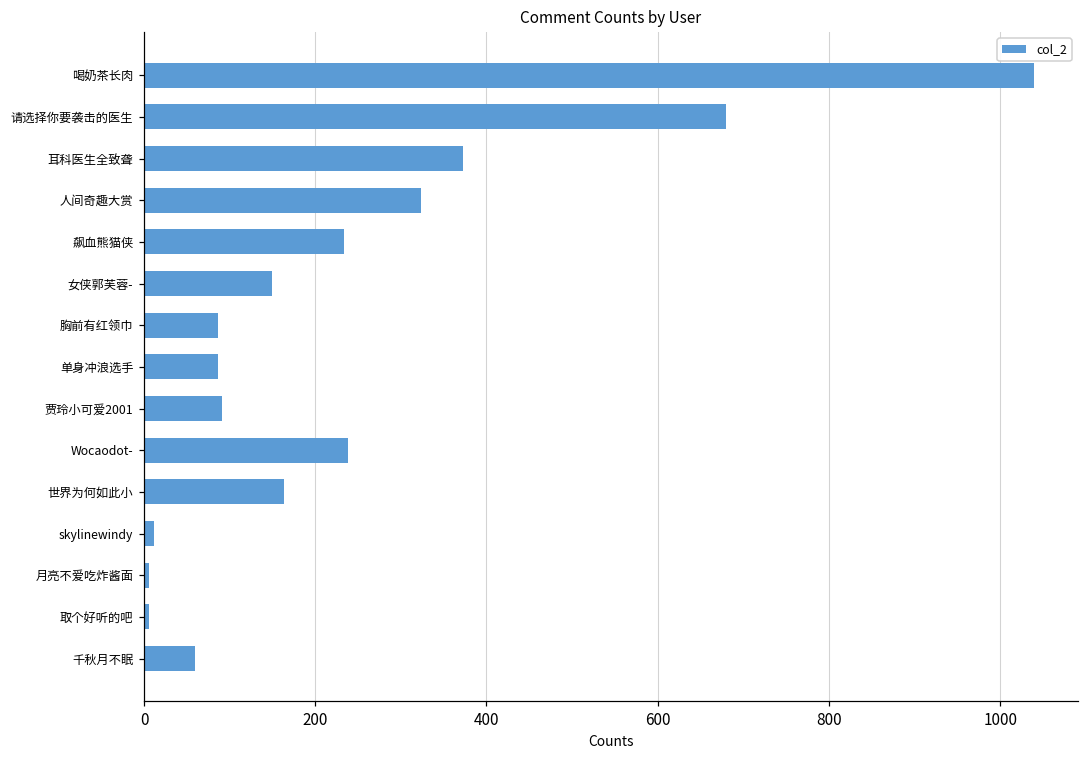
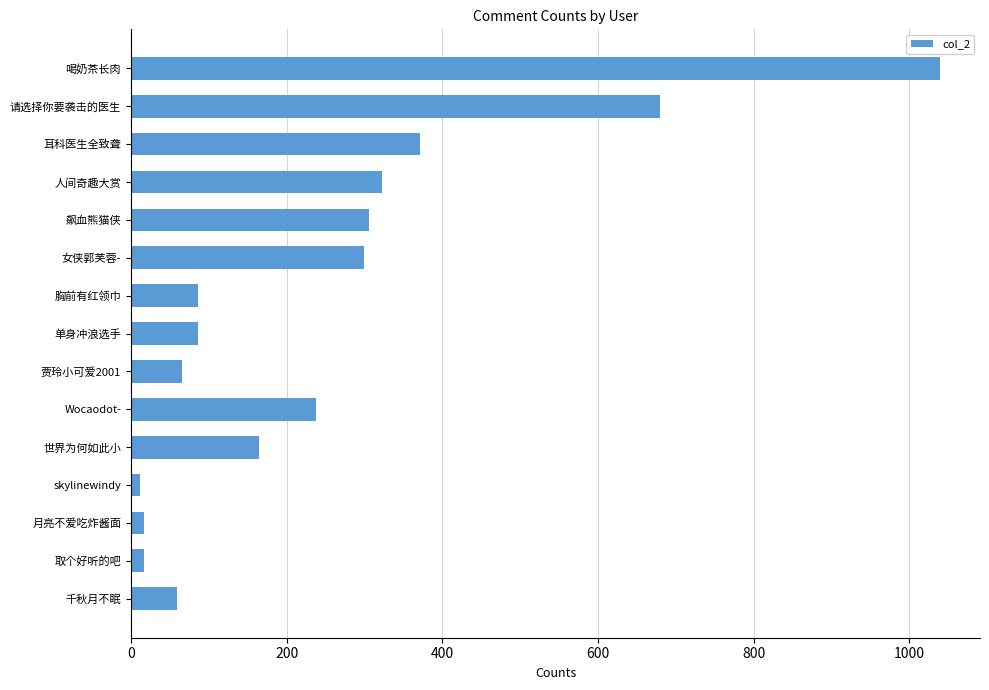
  {
    "喝奶茶长肉": 1040,
    "请选择你要袭击的医生": 680,
    "耳科医生全致聋": 370,
    "人间奇趣大赏": 320,
-   "飙血熊猫侠": 230,
-   "女侠郭芙蓉-": 150,
+   "飙血熊猫侠": 310,
+   "女侠郭芙蓉-": 300,
    "胸前有红领巾": 90,
    "单身冲浪选手": 90,
-   "贾玲小可爱2001": 90,
+   "贾玲小可爱2001": 70,
    "Wocaodot-": 240,
    "世界为何如此小": 160,
    "skylinewindy": 10,
-   "月亮不爱吃炸酱面": 10,
-   "取个好听的吧": 10,
+   "月亮不爱吃炸酱面": 20,
+   "取个好听的吧": 20,
    "千秋月不眠": 60
  }
